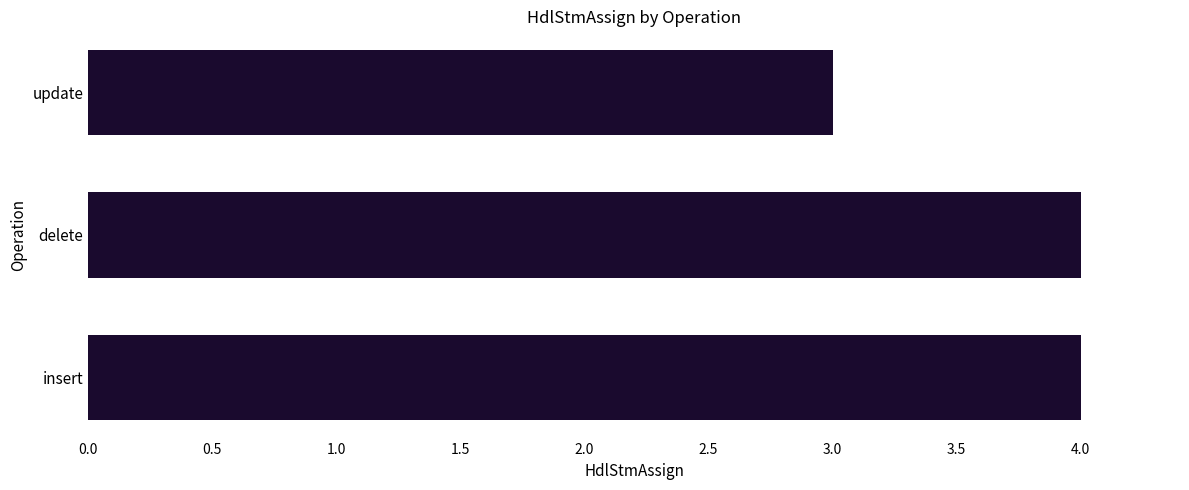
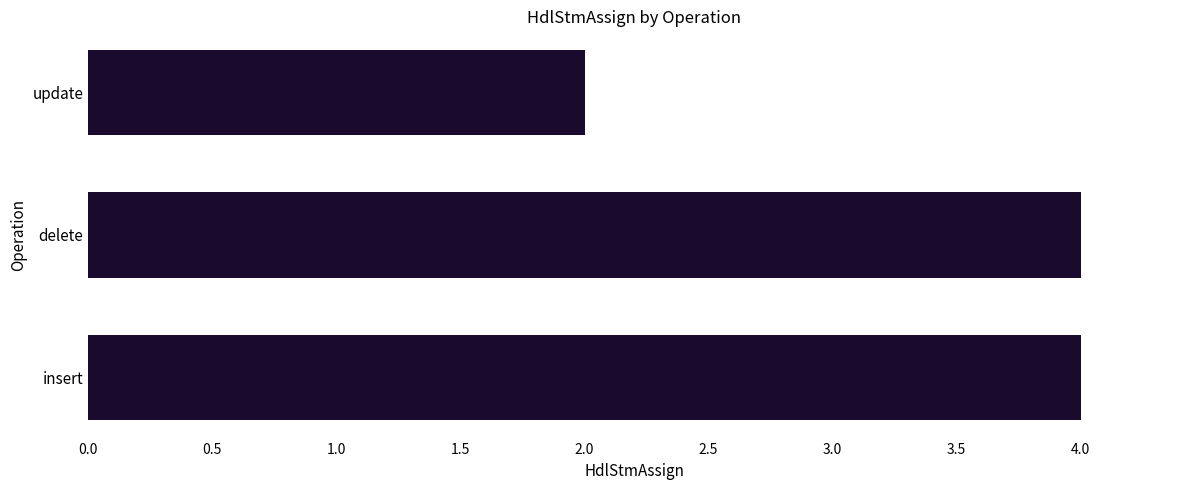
  {
-   "update": 3,
+   "update": 2,
    "delete": 4,
    "insert": 4
  }
